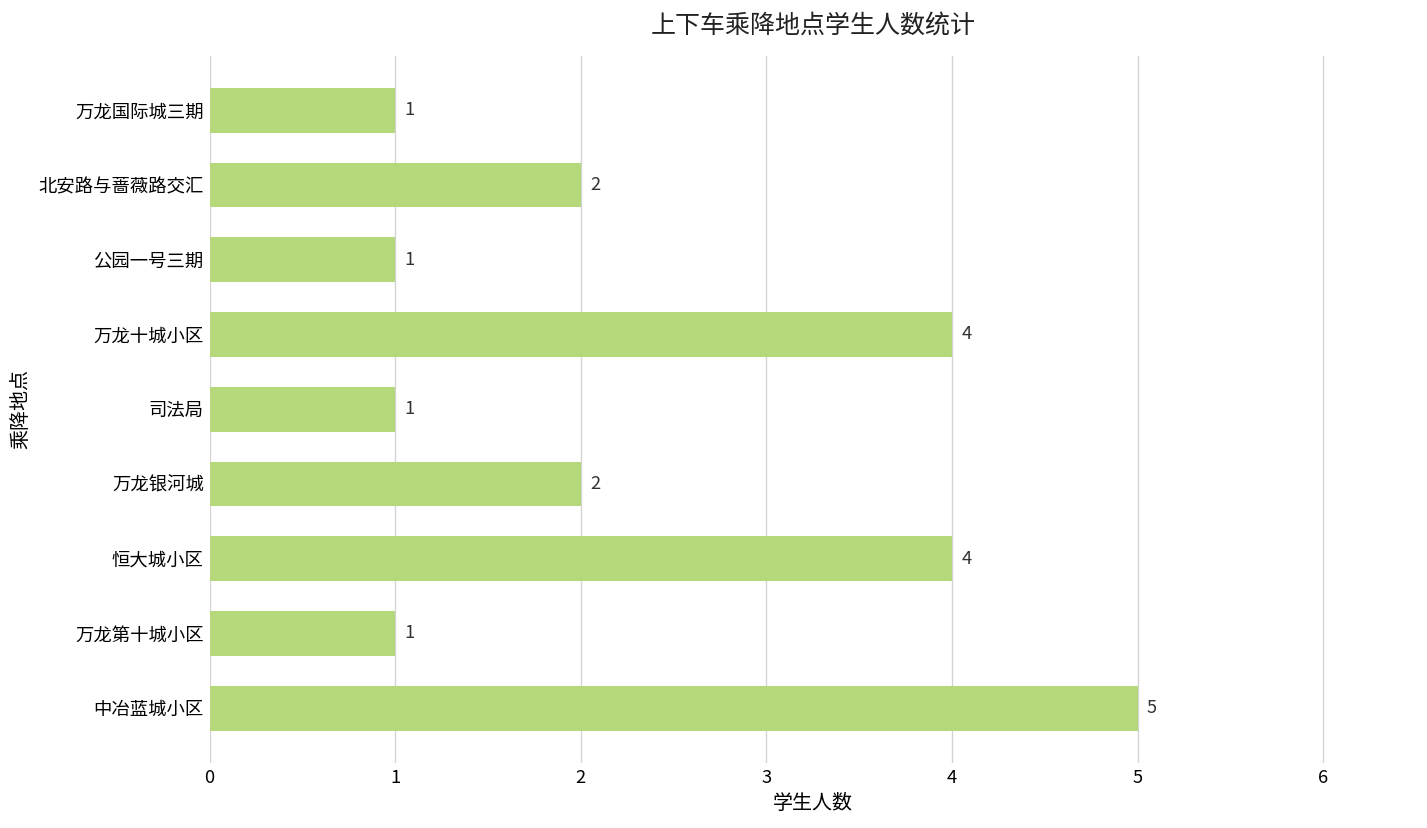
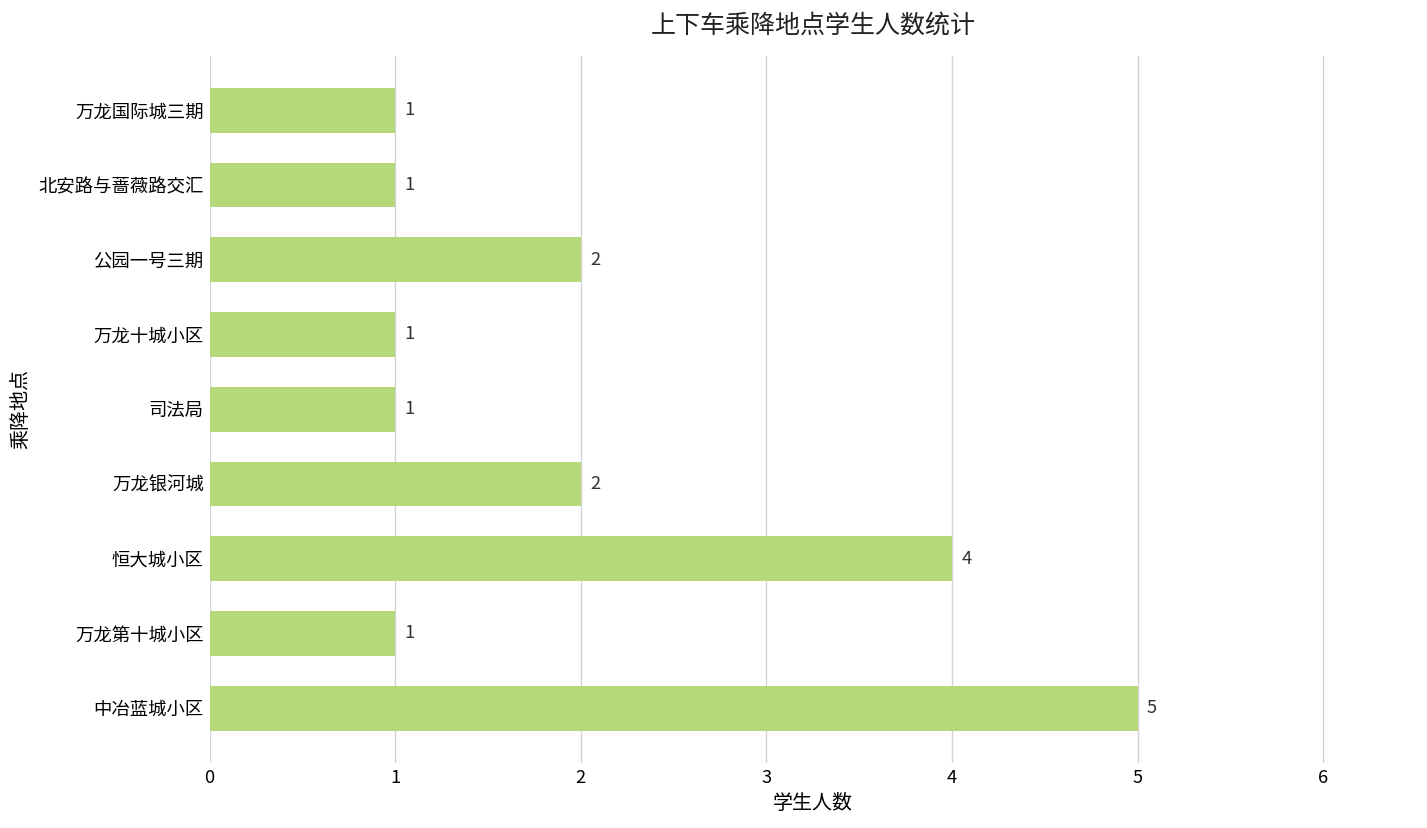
  {
    "万龙国际城三期": 1,
-   "北安路与蔷薇路交汇": 2,
-   "公园一号三期": 1,
-   "万龙十城小区": 4,
+   "北安路与蔷薇路交汇": 1,
+   "公园一号三期": 2,
+   "万龙十城小区": 1,
    "司法局": 1,
    "万龙银河城": 2,
    "恒大城小区": 4,
    "万龙第十城小区": 1,
    "中冶蓝城小区": 5
  }
